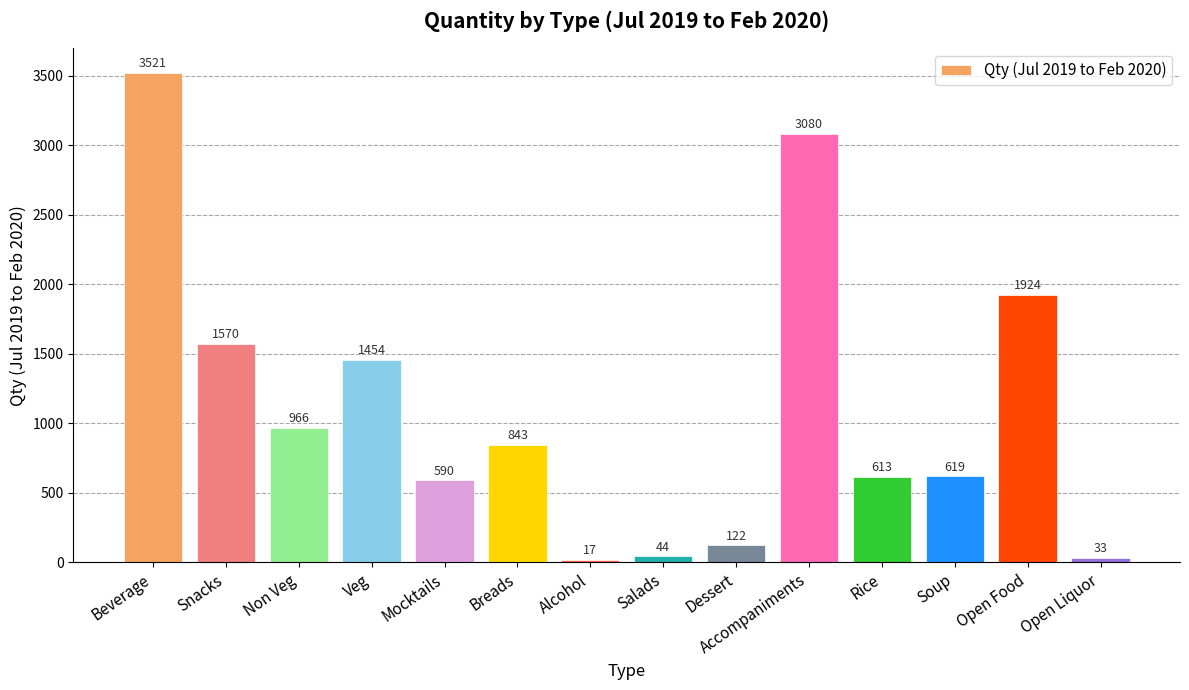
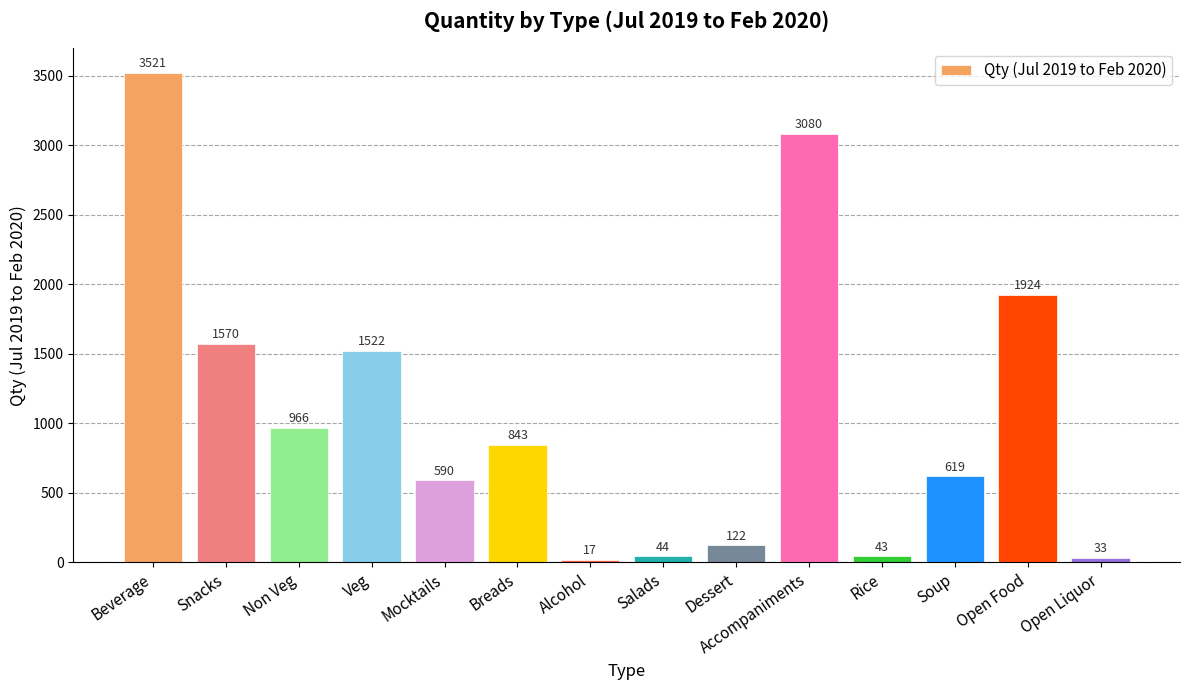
  {
    "Beverage": 3521,
    "Snacks": 1570,
    "Non Veg": 966,
-   "Veg": 1454,
+   "Veg": 1522,
    "Mocktails": 590,
    "Breads": 843,
    "Alcohol": 17,
    "Salads": 44,
    "Dessert": 122,
    "Accompaniments": 3080,
-   "Rice": 613,
+   "Rice": 43,
    "Soup": 619,
    "Open Food": 1924,
    "Open Liquor": 33
  }
